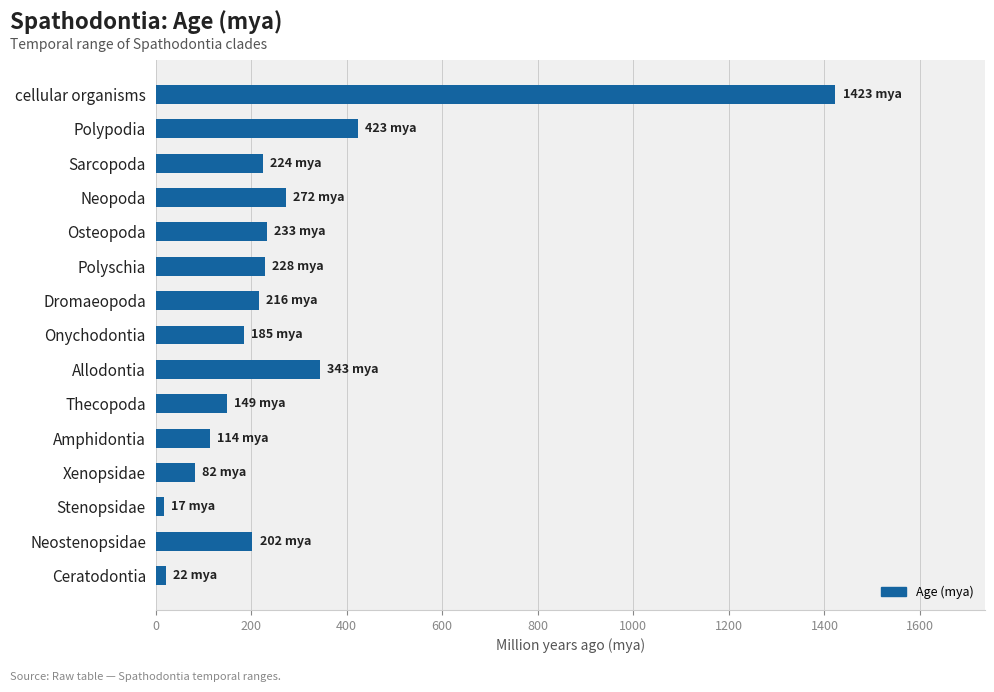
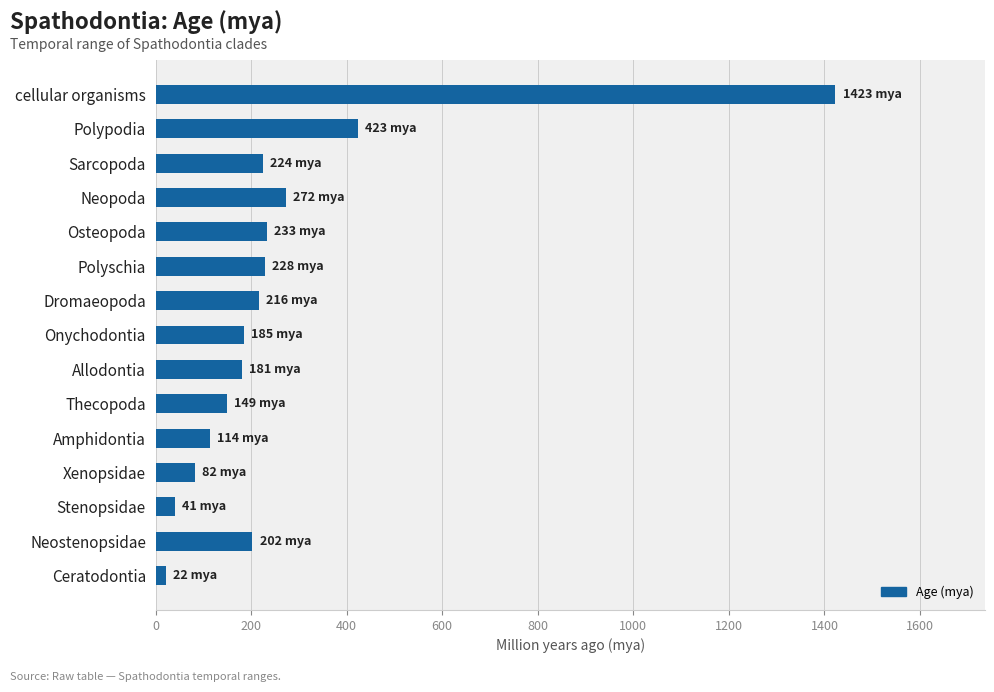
  {
    "cellular organisms": 1423,
    "Polypodia": 423,
    "Neopoda": 272,
    "Osteopoda": 233,
    "Polyschia": 228,
    "Dromaeopoda": 216,
    "Onychodontia": 185,
-   "Allodontia": 343,
+   "Allodontia": 181,
    "Thecopoda": 149,
    "Amphidontia": 114,
    "Xenopsidae": 82,
-   "Stenopsidae": 17,
+   "Stenopsidae": 41,
    "Ceratodontia": 22
  }
